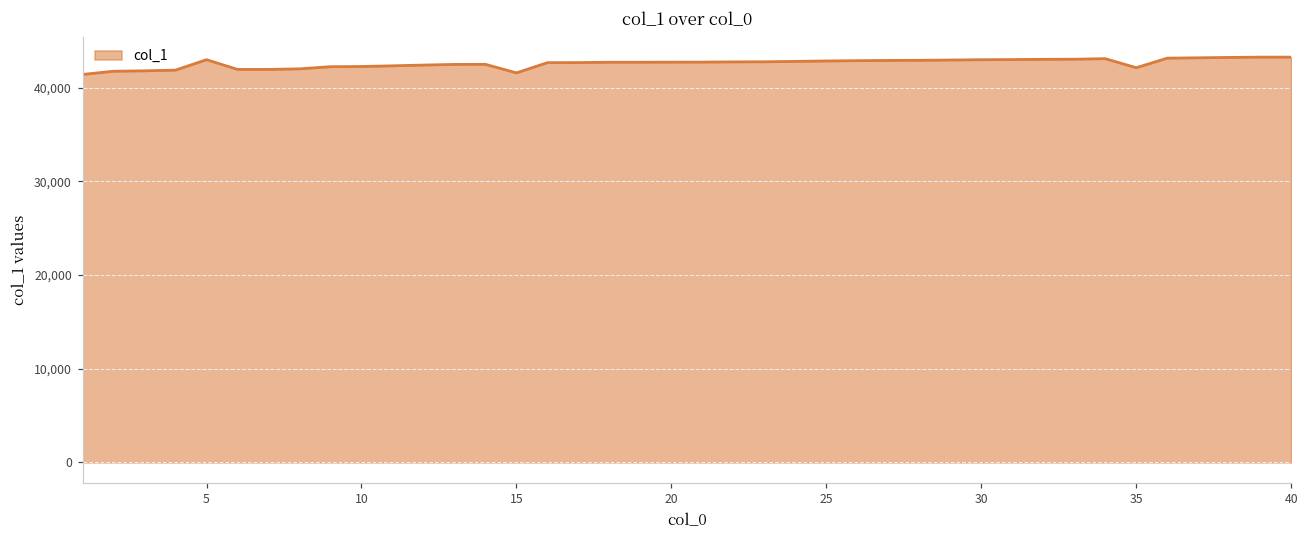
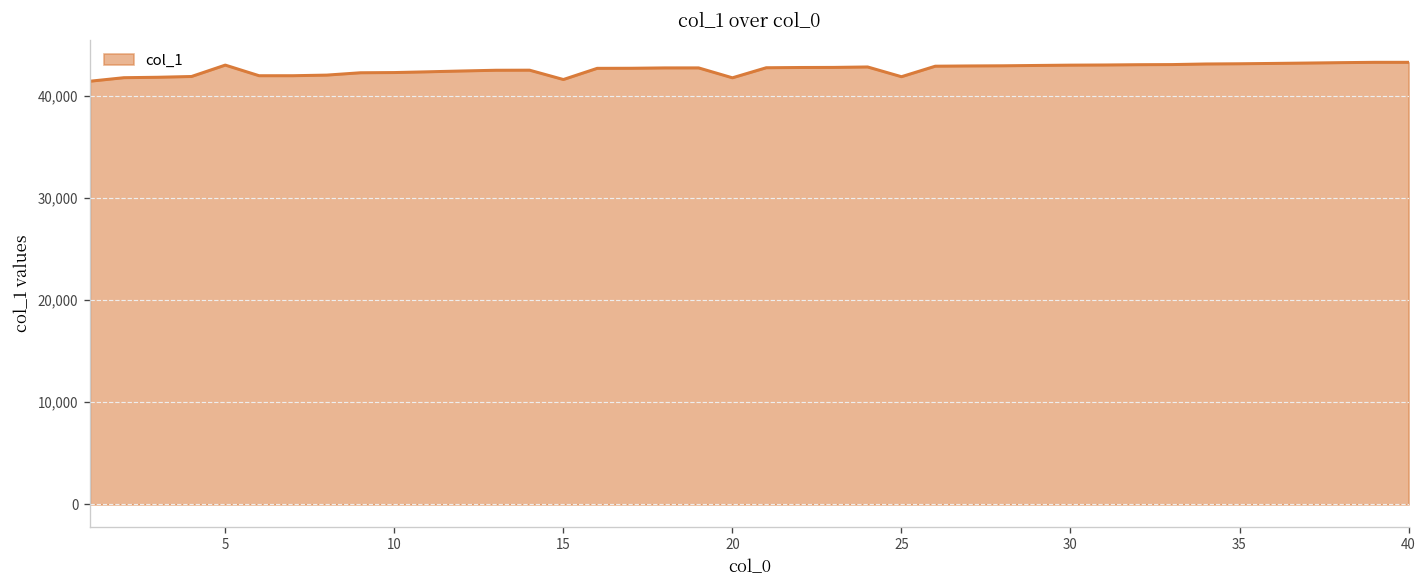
  {
    "5": "43,000",
    "10": "42,000",
    "15": "42,000",
-   "20": "43,000",
-   "25": "43,000",
+   "20": "42,000",
+   "25": "42,000",
    "30": "43,000",
-   "35": "42,000",
+   "35": "43,000",
    "40": "43,000"
  }
